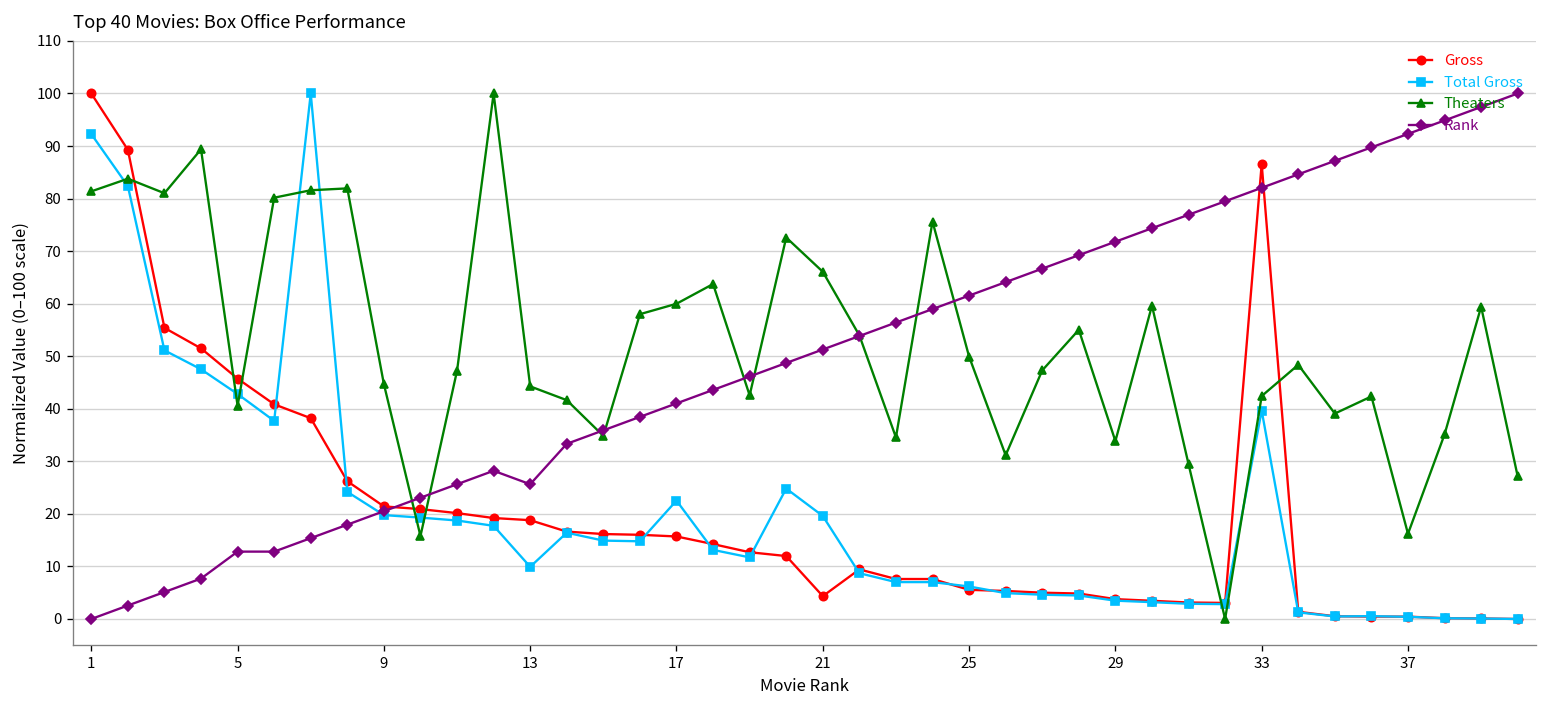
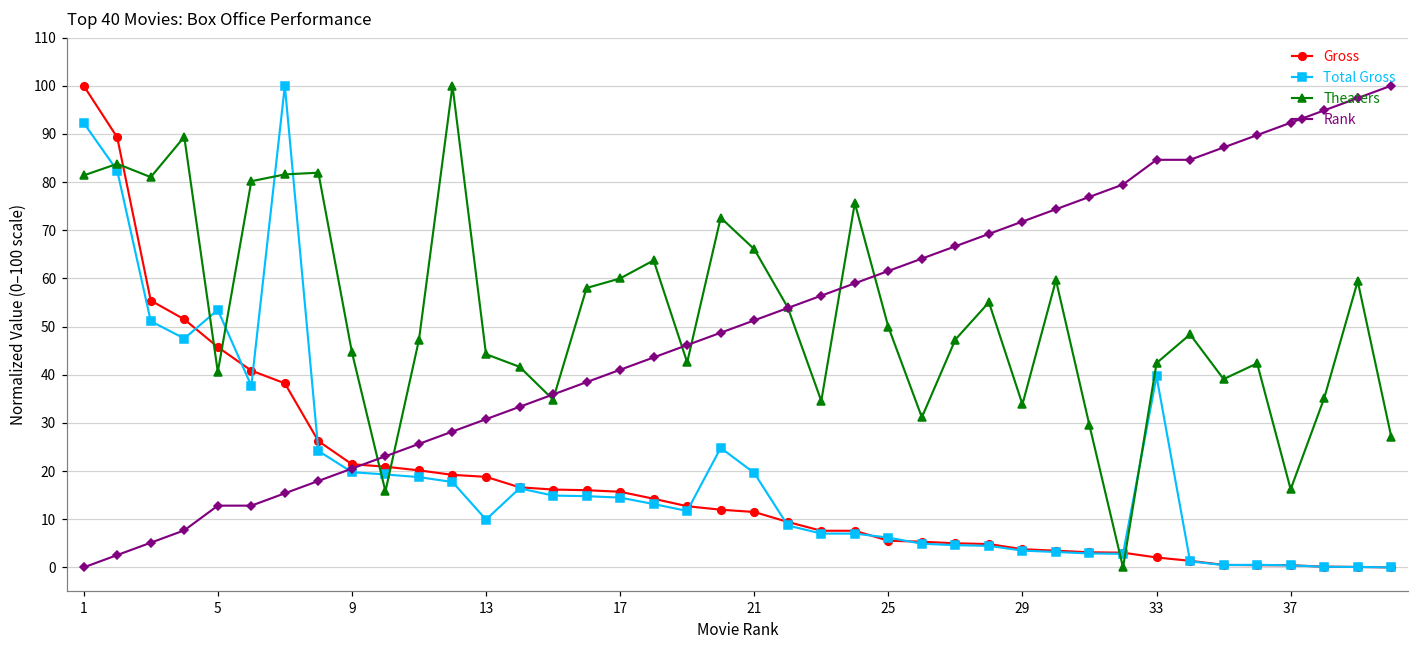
  {
    "Gross": {
      "1": 100,
      "5": 46,
      "9": 21,
      "13": 19,
      "17": 16,
-     "21": 4,
+     "21": 12,
      "25": 6,
-     "33": 87
+     "33": 2
    },
    "Total Gross": {
      "1": 92,
-     "5": 43,
+     "5": 53,
      "9": 20,
      "13": 10,
-     "17": 23,
+     "17": 14,
      "21": 20,
      "25": 6,
      "33": 40
    },
    "Theaters": {
      "1": 81,
      "5": 41,
      "9": 45,
      "13": 44,
      "17": 60,
      "21": 66,
      "25": 50,
      "29": 34,
      "33": 42,
      "37": 16
    },
    "Rank": {
      "1": 0,
      "5": 13,
      "9": 21,
-     "13": 26,
+     "13": 31,
      "17": 41,
      "21": 51,
      "25": 62,
      "29": 72,
-     "33": 82,
+     "33": 85,
      "37": 92
    }
  }
